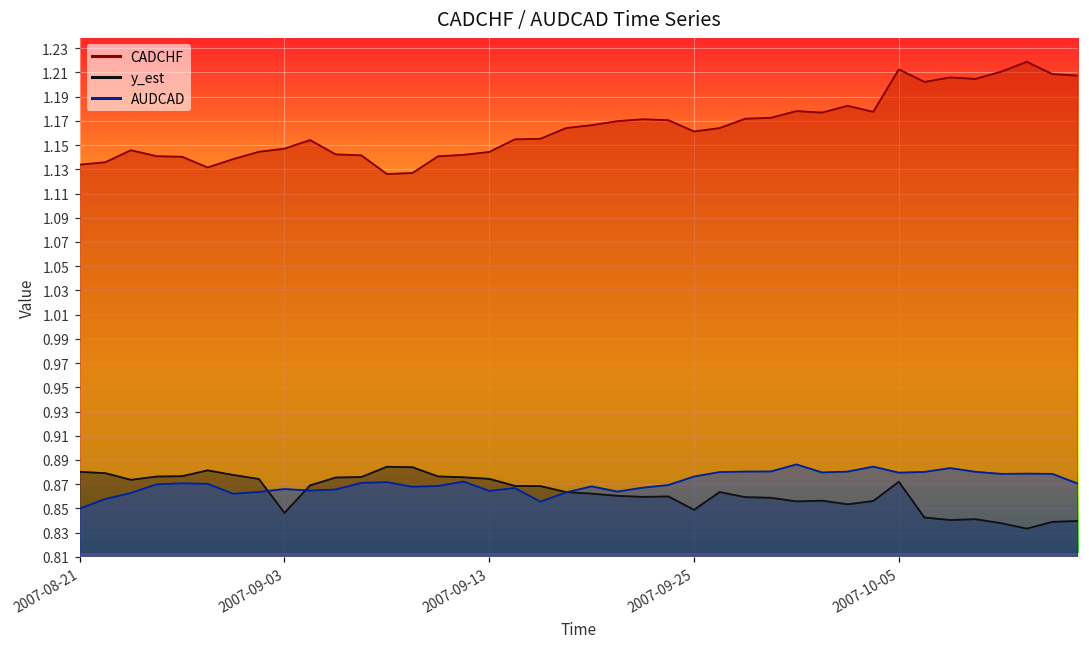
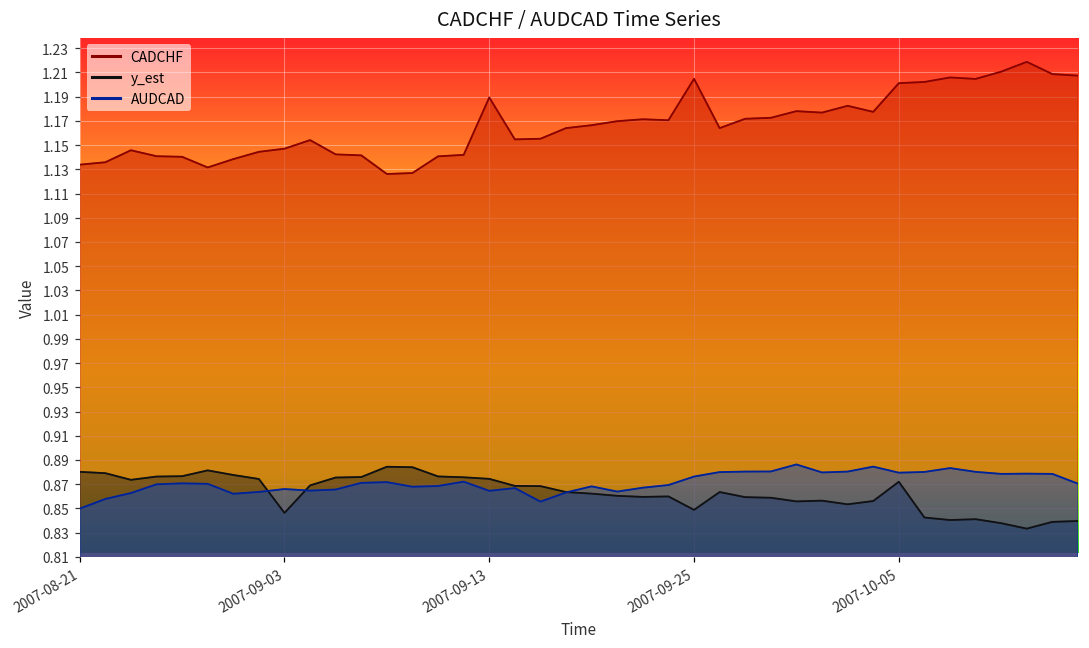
  {
    "CADCHF": {
      "2007-08-21": 1.134,
      "2007-09-03": 1.147,
-     "2007-09-13": 1.144,
-     "2007-09-25": 1.161,
-     "2007-10-05": 1.213
+     "2007-09-13": 1.189,
+     "2007-09-25": 1.205,
+     "2007-10-05": 1.201
    },
    "y_est": {
      "2007-08-21": 0.880,
      "2007-09-03": 0.846,
      "2007-09-13": 0.874,
      "2007-09-25": 0.849,
      "2007-10-05": 0.872
    }
  }
